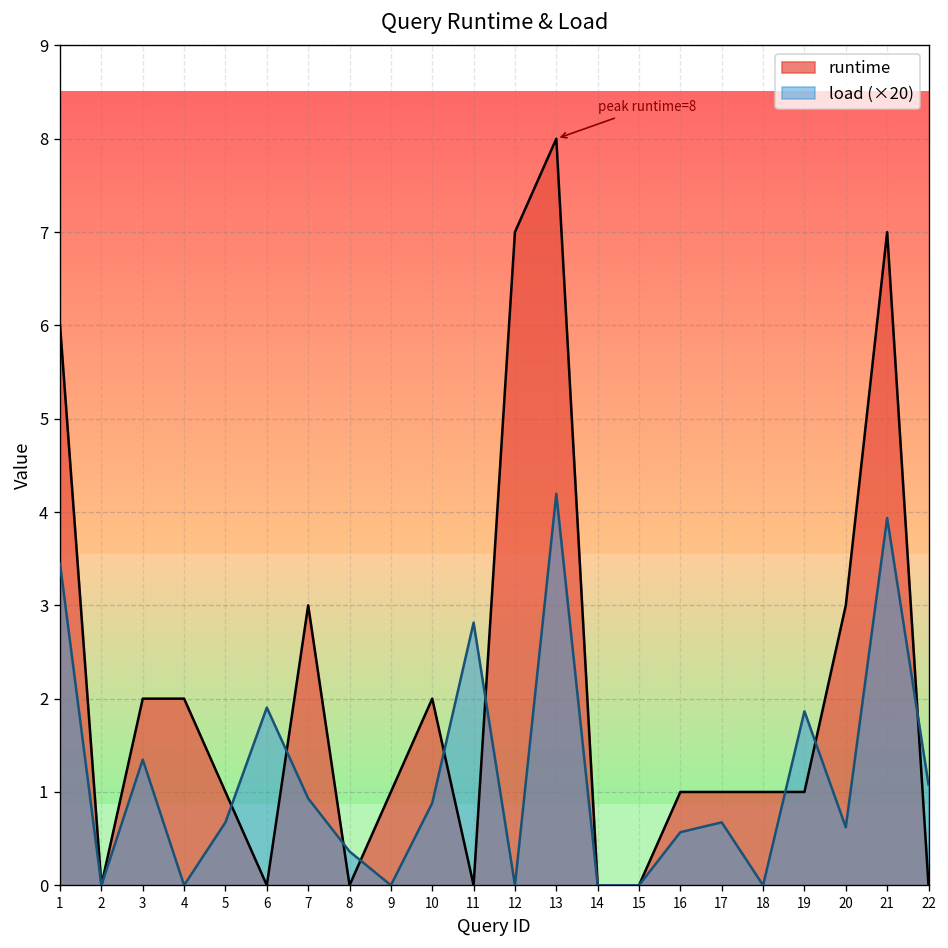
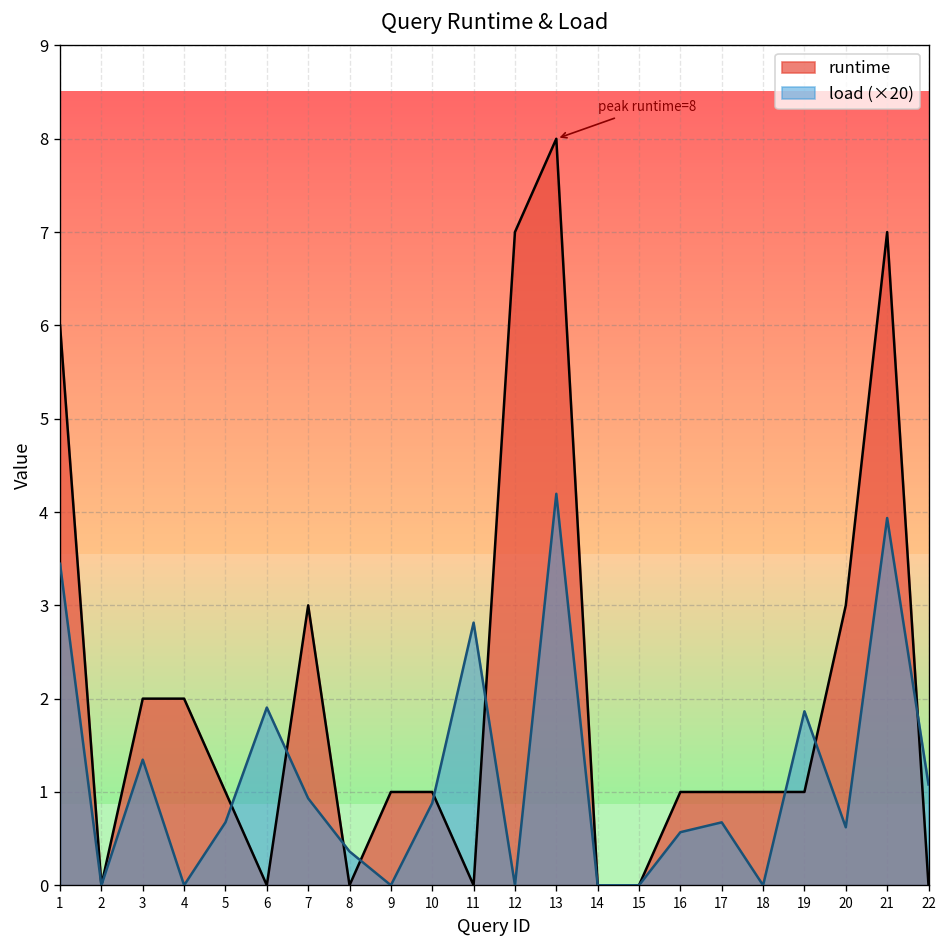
  {
    "runtime": {
      "1": 6,
      "3": 2,
      "4": 2,
      "5": 1,
      "6": 0,
      "7": 3,
      "8": 0,
      "9": 1,
-     "10": 2,
+     "10": 1,
      "11": 0,
      "12": 7,
      "16": 1,
      "17": 1,
      "18": 1,
      "19": 1,
      "20": 3,
      "21": 7,
      "22": 0
    },
    "load (×20)": {
      "1": 3.4,
      "3": 1.3,
      "4": 0,
      "5": 0.7,
      "6": 1.9,
      "7": 0.9,
      "8": 0.4,
      "9": 0,
      "10": 0.9,
      "11": 2.8,
      "12": 0,
      "13": 4.2,
      "16": 0.6,
      "17": 0.7,
      "18": 0,
      "19": 1.9,
      "20": 0.6,
      "21": 3.9,
      "22": 1.1
    }
  }
